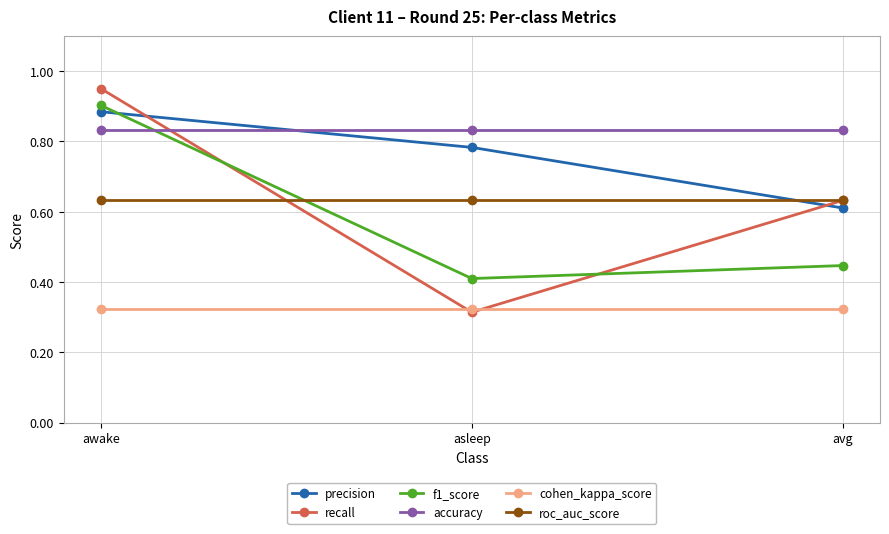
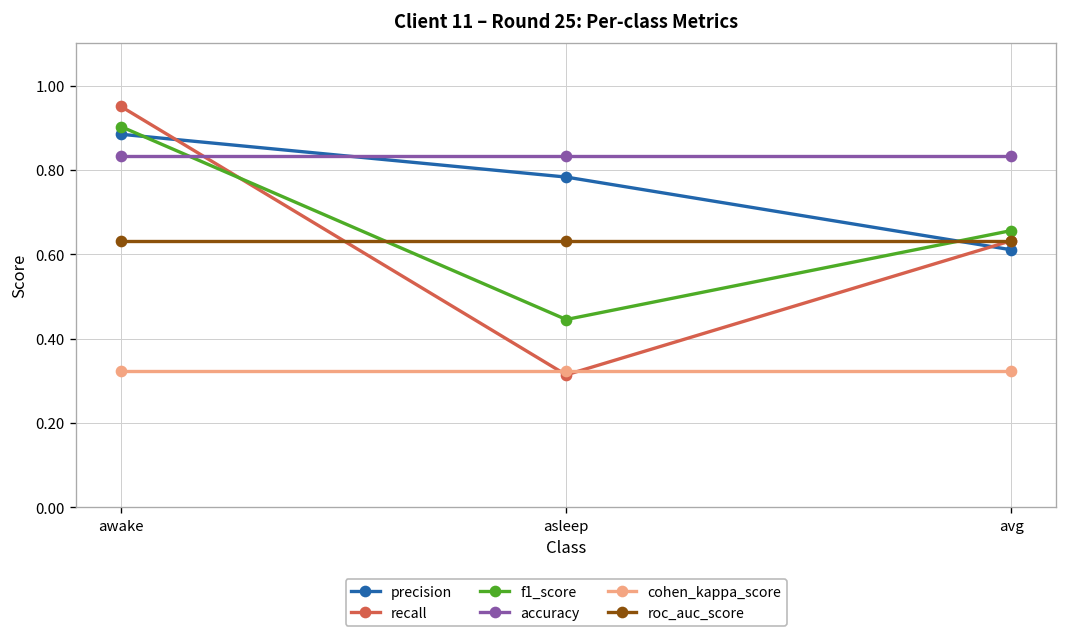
  {
    "precision": {
      "awake": 0.88,
      "asleep": 0.78,
      "avg": 0.61
    },
    "recall": {
      "awake": 0.95,
      "asleep": 0.31
    },
    "f1_score": {
      "awake": 0.90,
-     "asleep": 0.41,
-     "avg": 0.45
+     "asleep": 0.45,
+     "avg": 0.66
    },
    "accuracy": {
      "awake": 0.83,
      "asleep": 0.83,
      "avg": 0.83
    },
    "cohen_kappa_score": {
      "awake": 0.32,
      "asleep": 0.32,
      "avg": 0.32
    },
    "roc_auc_score": {
      "awake": 0.63,
      "asleep": 0.63
    }
  }
